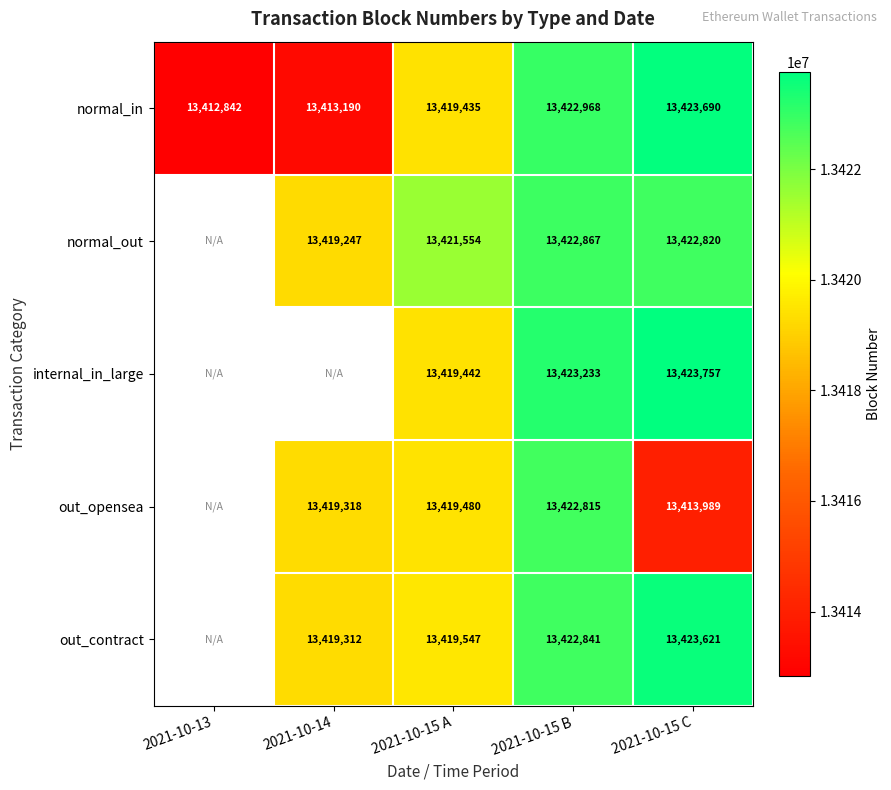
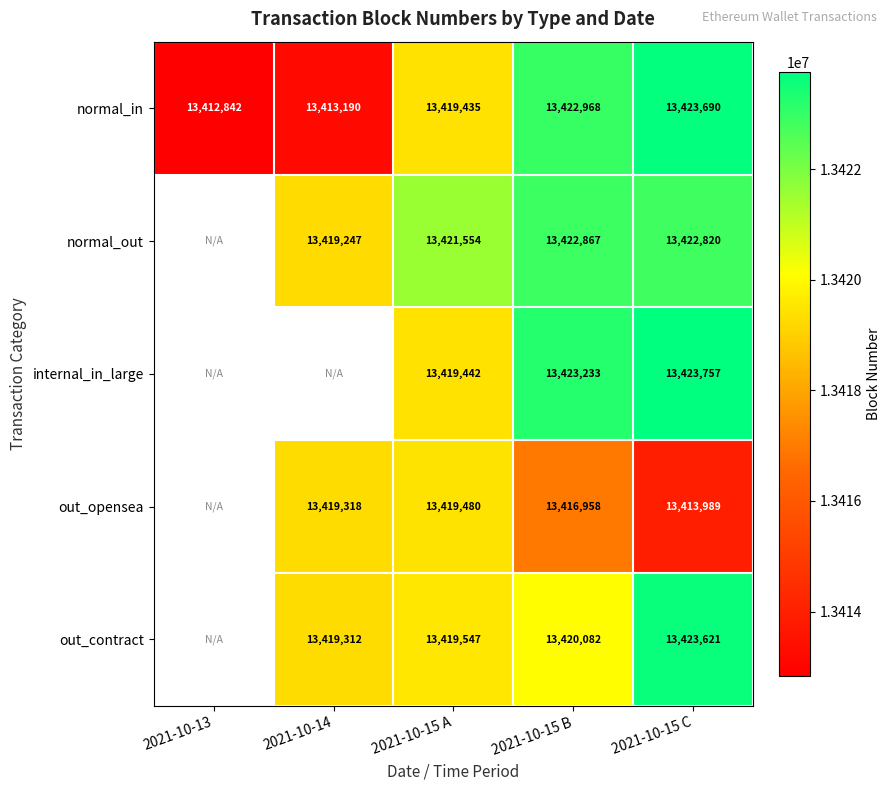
  {
    "normal_in": {
      "2021-10-13": "13,412,842",
      "2021-10-14": "13,413,190",
      "2021-10-15 A": "13,419,435",
      "2021-10-15 B": "13,422,968",
      "2021-10-15 C": "13,423,690"
    },
    "normal_out": {
      "2021-10-14": "13,419,247",
      "2021-10-15 A": "13,421,554",
      "2021-10-15 B": "13,422,867",
      "2021-10-15 C": "13,422,820"
    },
    "internal_in_large": {
      "2021-10-15 A": "13,419,442",
      "2021-10-15 B": "13,423,233",
      "2021-10-15 C": "13,423,757"
    },
    "out_opensea": {
      "2021-10-14": "13,419,318",
      "2021-10-15 A": "13,419,480",
-     "2021-10-15 B": "13,422,815",
+     "2021-10-15 B": "13,416,958",
      "2021-10-15 C": "13,413,989"
    },
    "out_contract": {
      "2021-10-14": "13,419,312",
      "2021-10-15 A": "13,419,547",
-     "2021-10-15 B": "13,422,841",
+     "2021-10-15 B": "13,420,082",
      "2021-10-15 C": "13,423,621"
    }
  }
